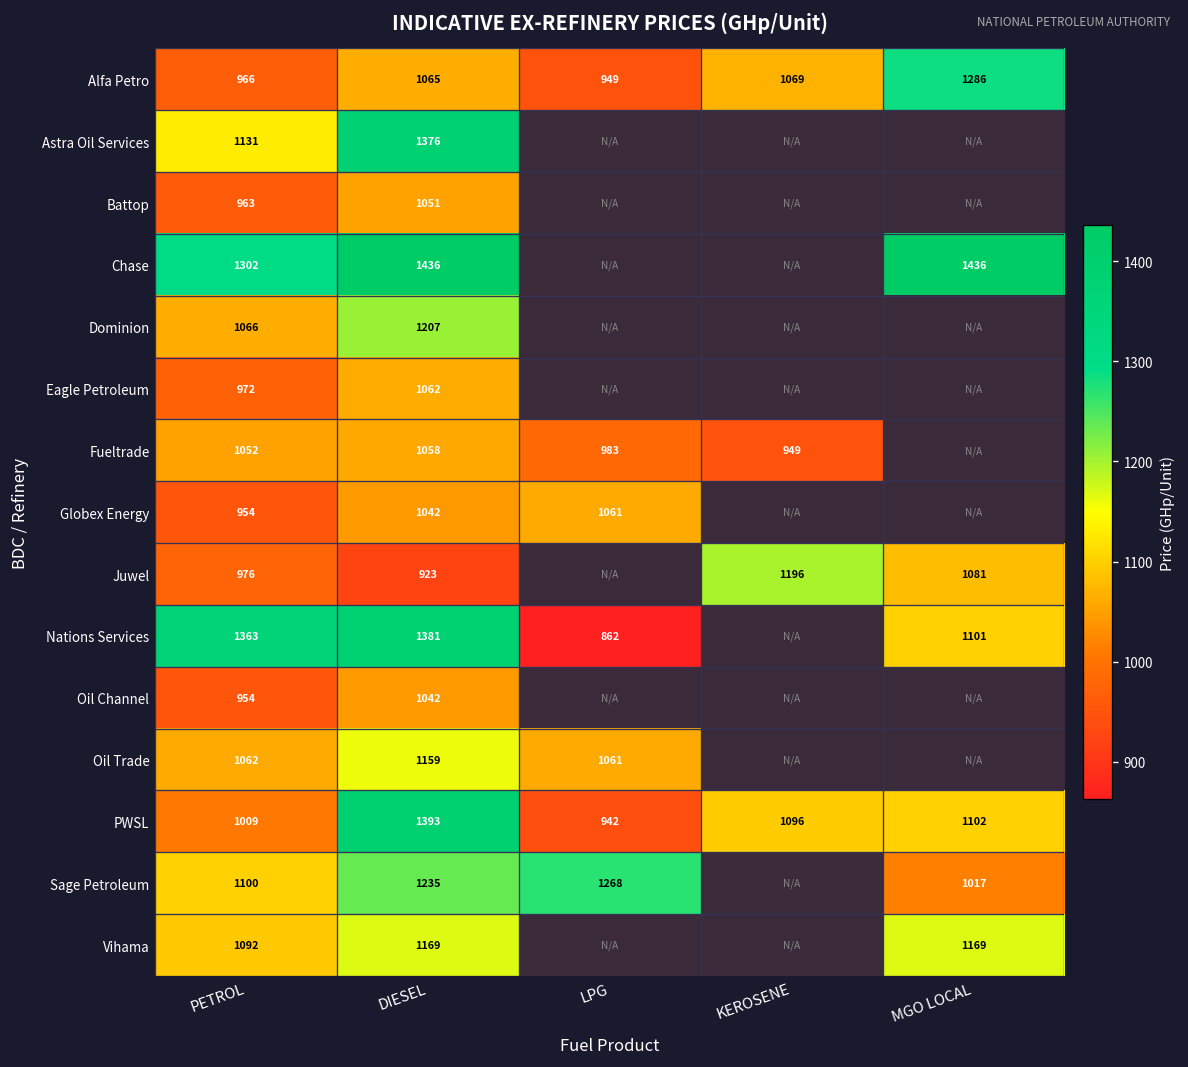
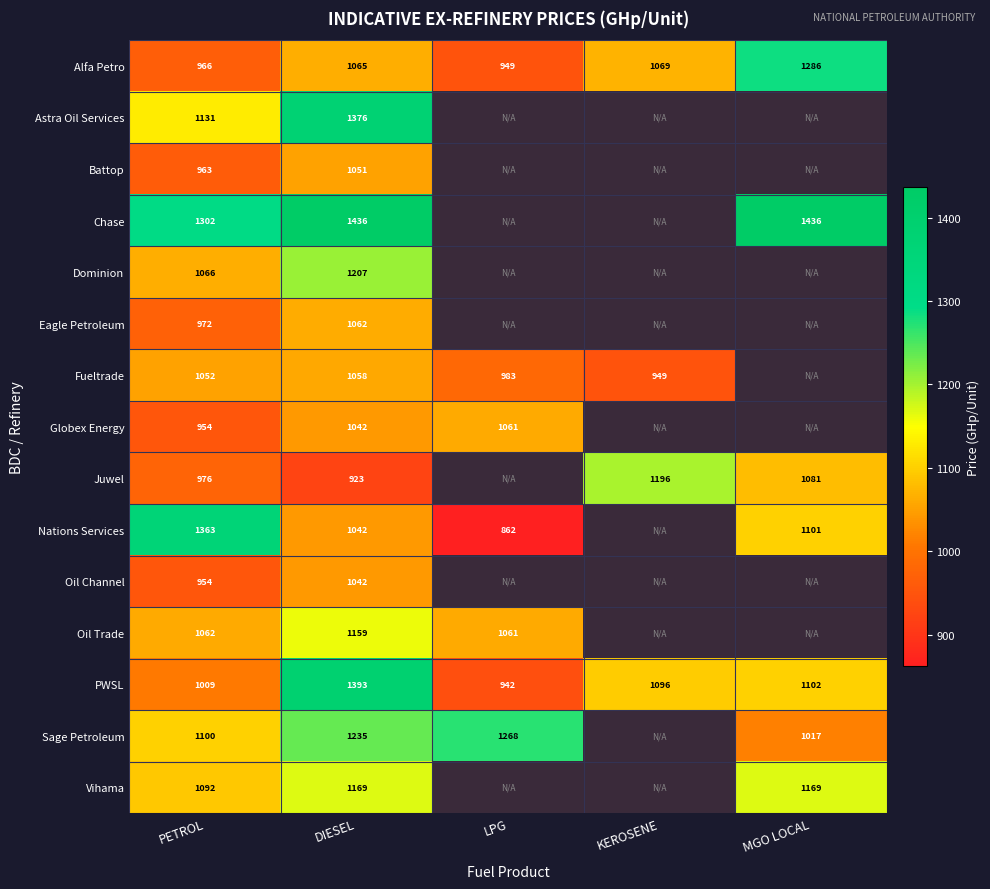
  {
    "Alfa Petro": {
      "PETROL": 966,
      "DIESEL": 1065,
      "LPG": 949,
      "KEROSENE": 1069,
      "MGO LOCAL": 1286
    },
    "Astra Oil Services": {
      "PETROL": 1131,
      "DIESEL": 1376
    },
    "Battop": {
      "PETROL": 963,
      "DIESEL": 1051
    },
    "Chase": {
      "PETROL": 1302,
      "DIESEL": 1436,
      "MGO LOCAL": 1436
    },
    "Dominion": {
      "PETROL": 1066,
      "DIESEL": 1207
    },
    "Eagle Petroleum": {
      "PETROL": 972,
      "DIESEL": 1062
    },
    "Fueltrade": {
      "PETROL": 1052,
      "DIESEL": 1058,
      "LPG": 983,
      "KEROSENE": 949
    },
    "Globex Energy": {
      "PETROL": 954,
      "DIESEL": 1042,
      "LPG": 1061
    },
    "Juwel": {
      "PETROL": 976,
      "DIESEL": 923,
      "KEROSENE": 1196,
      "MGO LOCAL": 1081
    },
    "Nations Services": {
      "PETROL": 1363,
-     "DIESEL": 1381,
+     "DIESEL": 1042,
      "LPG": 862,
      "MGO LOCAL": 1101
    },
    "Oil Channel": {
      "PETROL": 954,
      "DIESEL": 1042
    },
    "Oil Trade": {
      "PETROL": 1062,
      "DIESEL": 1159,
      "LPG": 1061
    },
    "PWSL": {
      "PETROL": 1009,
      "DIESEL": 1393,
      "LPG": 942,
      "KEROSENE": 1096,
      "MGO LOCAL": 1102
    },
    "Sage Petroleum": {
      "PETROL": 1100,
      "DIESEL": 1235,
      "LPG": 1268,
      "MGO LOCAL": 1017
    },
    "Vihama": {
      "PETROL": 1092,
      "DIESEL": 1169,
      "MGO LOCAL": 1169
    }
  }
